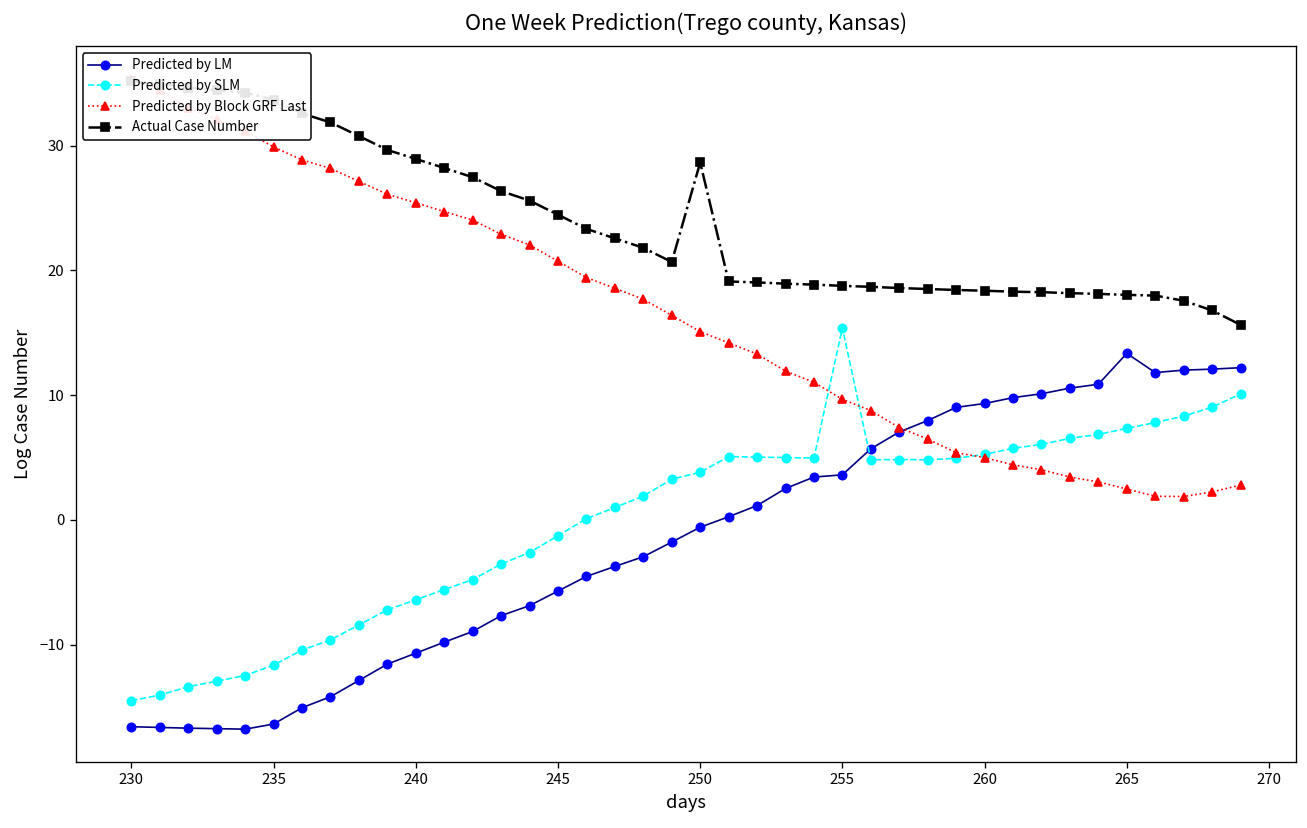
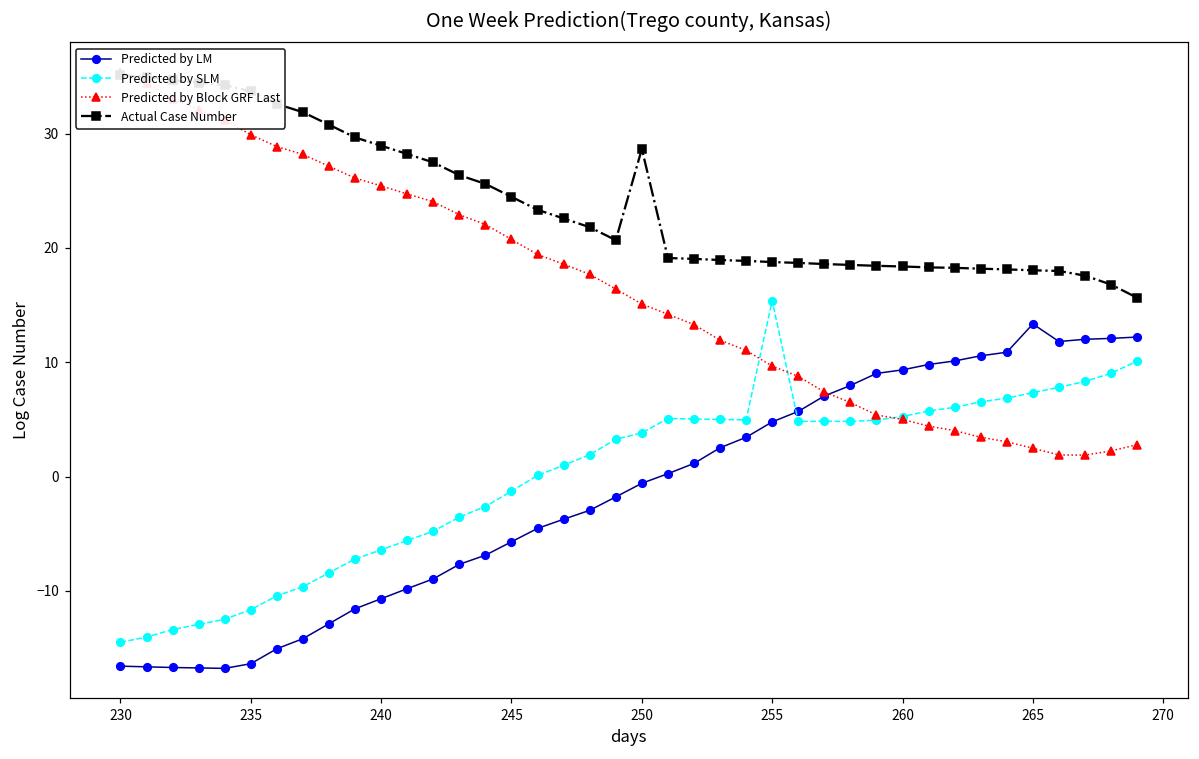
  {
    "Predicted by LM": {
      "230": -16.6,
      "235": -16.4,
      "240": -10.7,
      "245": -5.7,
      "250": -0.6,
-     "255": 3.6,
+     "255": 4.8,
      "260": 9.3,
      "265": 13.3
    },
    "Predicted by SLM": {
      "230": -14.5,
      "235": -11.6,
      "240": -6.4,
      "245": -1.3,
      "250": 3.8,
      "255": 15.4,
      "260": 5.3,
      "265": 7.3
    },
    "Predicted by Block GRF Last": {
      "235": 29.9,
      "240": 25.4,
      "245": 20.7,
      "250": 15.1,
      "255": 9.7,
      "260": 5.0,
      "265": 2.5
    },
    "Actual Case Number": {
      "240": 28.9,
      "245": 24.5,
      "250": 28.7,
      "255": 18.8,
      "260": 18.4,
      "265": 18.0
    }
  }
